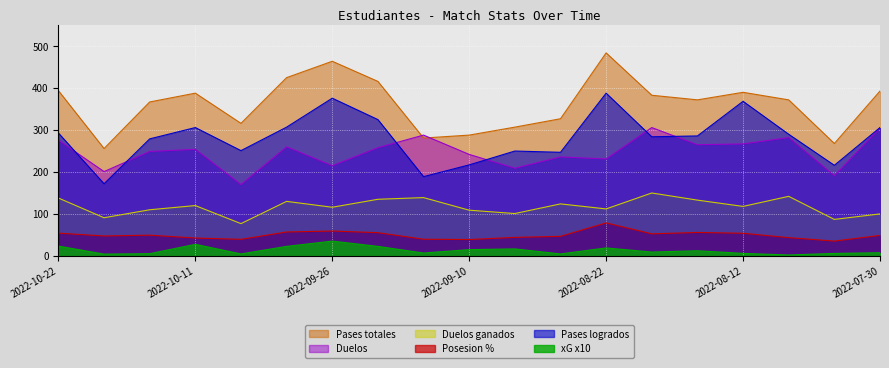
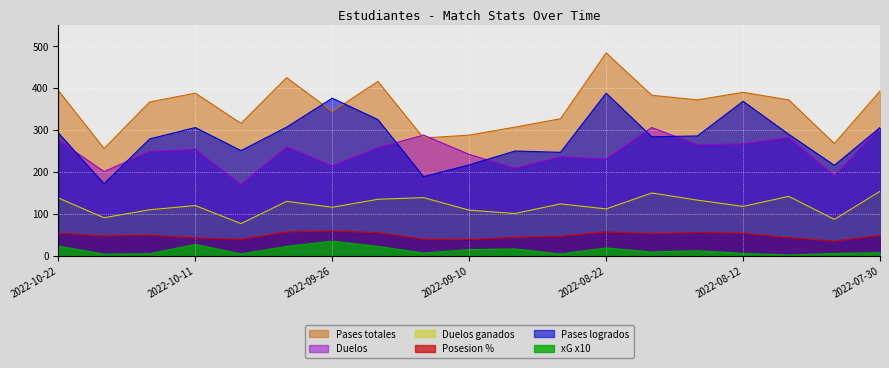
  {
    "Pases totales": {
      "2022-10-22": 390,
      "2022-10-11": 390,
-     "2022-09-26": 460,
+     "2022-09-26": 340,
      "2022-09-10": 290,
      "2022-08-22": 480,
      "2022-08-12": 390,
      "2022-07-30": 390
    },
    "Duelos": {
      "2022-10-22": 280,
      "2022-10-11": 250,
      "2022-09-26": 220,
      "2022-09-10": 240,
      "2022-08-22": 230,
      "2022-08-12": 270
    },
    "Duelos ganados": {
      "2022-10-22": 140,
      "2022-10-11": 120,
      "2022-09-26": 120,
      "2022-09-10": 110,
      "2022-08-22": 110,
      "2022-08-12": 120,
-     "2022-07-30": 100
+     "2022-07-30": 150
    },
    "Posesion %": {
      "2022-10-22": 50,
      "2022-10-11": 40,
      "2022-09-26": 60,
      "2022-09-10": 40,
-     "2022-08-22": 80,
+     "2022-08-22": 60,
      "2022-08-12": 50,
      "2022-07-30": 50
    },
    "Pases logrados": {
      "2022-10-22": 290,
      "2022-10-11": 310,
      "2022-09-26": 380,
      "2022-09-10": 220,
      "2022-08-22": 390,
      "2022-08-12": 370
    },
    "xG x10": {
      "2022-10-22": 20,
      "2022-10-11": 30,
      "2022-09-26": 40,
      "2022-09-10": 10,
      "2022-08-22": 20,
      "2022-08-12": 10,
      "2022-07-30": 10
    }
  }
